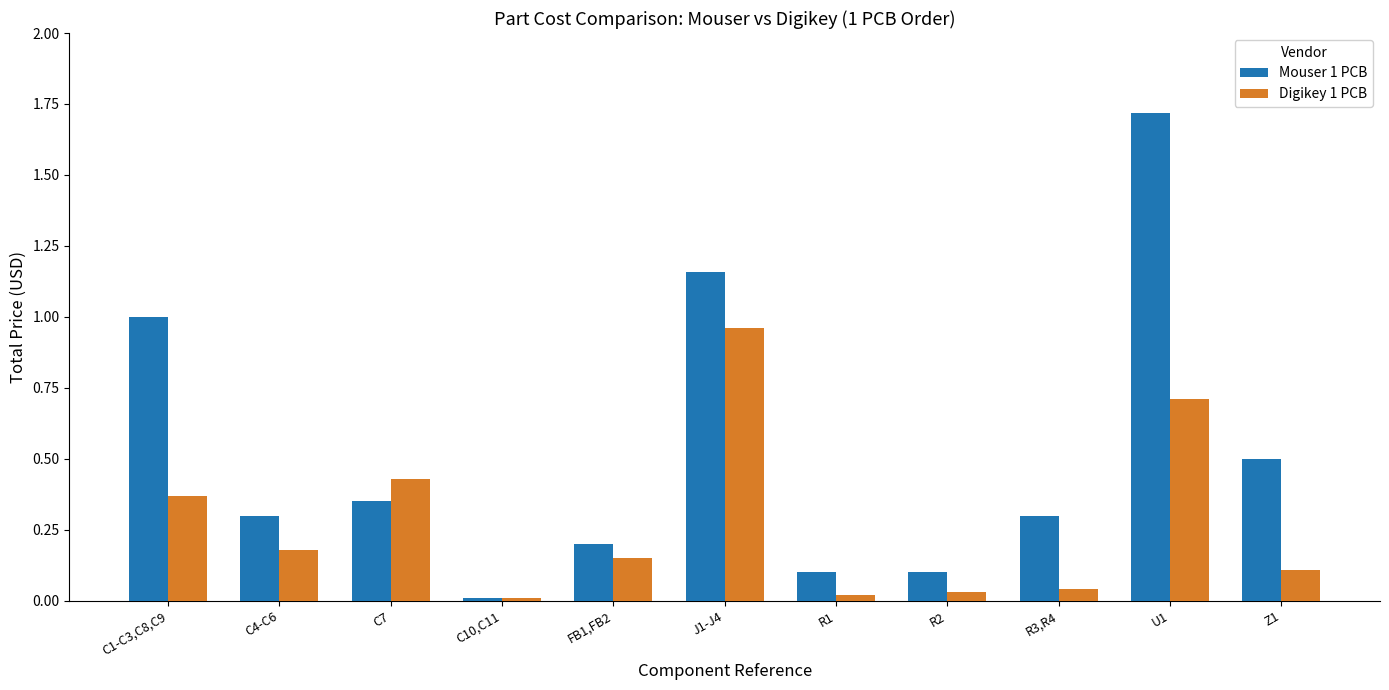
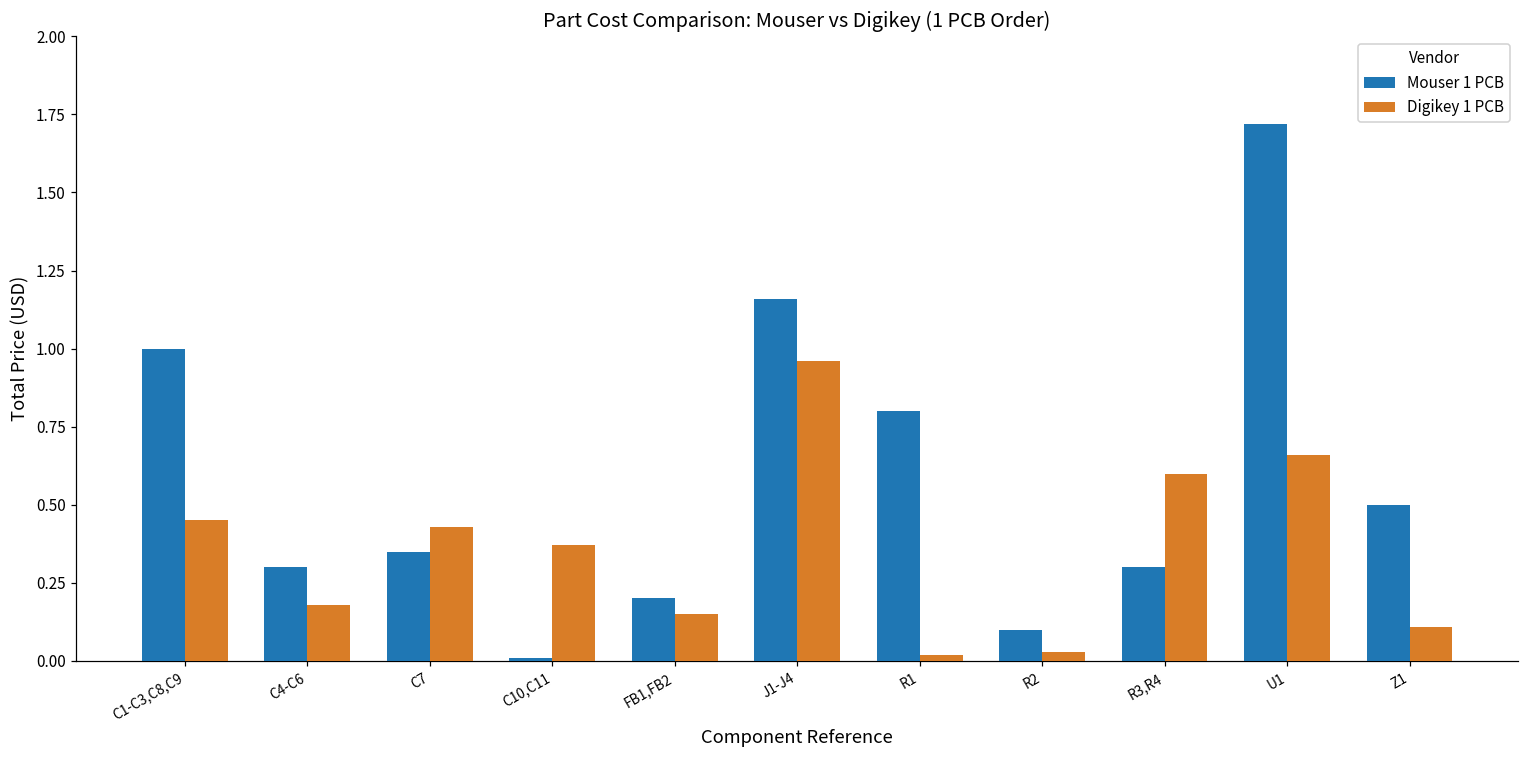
  {
    "Mouser 1 PCB": {
      "C1-C3,C8,C9": 1.0,
      "C4-C6": 0.3,
      "C7": 0.35,
      "C10,C11": 0.01,
      "FB1,FB2": 0.2,
      "J1-J4": 1.16,
-     "R1": 0.1,
+     "R1": 0.8,
      "R2": 0.1,
      "R3,R4": 0.3,
      "U1": 1.72,
      "Z1": 0.5
    },
    "Digikey 1 PCB": {
-     "C1-C3,C8,C9": 0.37,
+     "C1-C3,C8,C9": 0.45,
      "C4-C6": 0.18,
      "C7": 0.43,
-     "C10,C11": 0.01,
+     "C10,C11": 0.37,
      "FB1,FB2": 0.15,
      "J1-J4": 0.96,
      "R1": 0.02,
      "R2": 0.03,
-     "R3,R4": 0.04,
-     "U1": 0.71,
+     "R3,R4": 0.60,
+     "U1": 0.66,
      "Z1": 0.11
    }
  }
